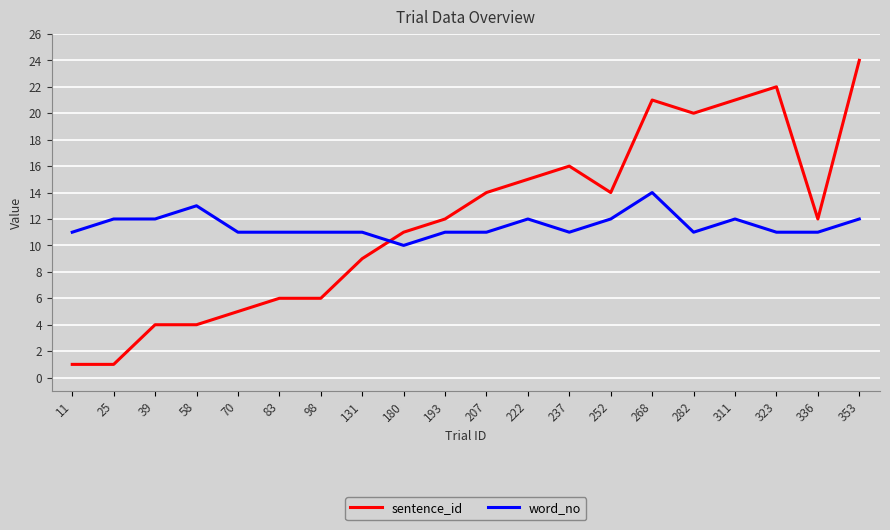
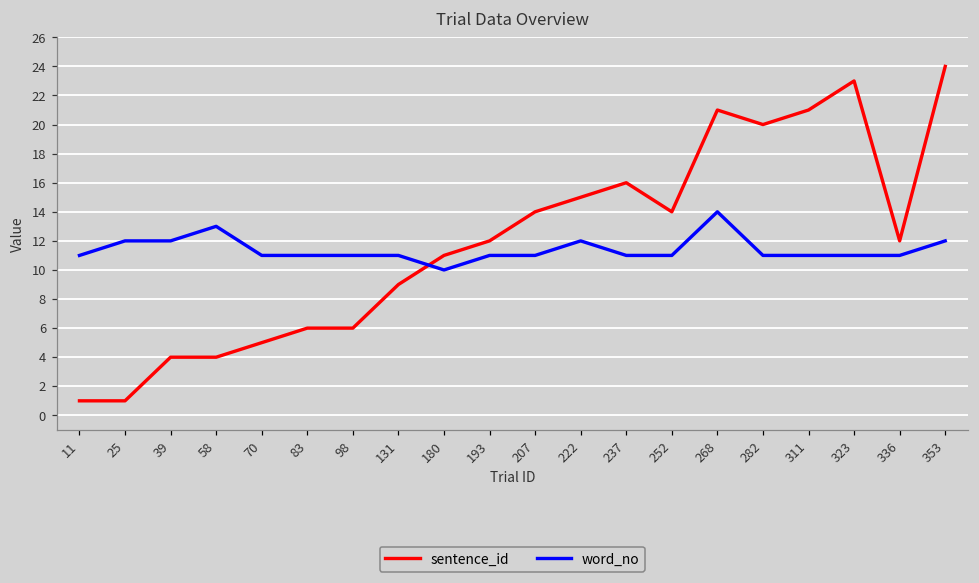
  {
    "sentence_id": {
      "11": 1,
      "25": 1,
      "39": 4,
      "58": 4,
      "70": 5,
      "83": 6,
      "98": 6,
      "131": 9,
      "180": 11,
      "193": 12,
      "207": 14,
      "222": 15,
      "237": 16,
      "252": 14,
      "268": 21,
      "282": 20,
      "311": 21,
-     "323": 22,
+     "323": 23,
      "336": 12,
      "353": 24
    },
    "word_no": {
      "11": 11,
      "25": 12,
      "39": 12,
      "58": 13,
      "70": 11,
      "83": 11,
      "98": 11,
      "131": 11,
      "180": 10,
      "193": 11,
      "207": 11,
      "222": 12,
      "237": 11,
-     "252": 12,
+     "252": 11,
      "268": 14,
      "282": 11,
-     "311": 12,
+     "311": 11,
      "323": 11,
      "336": 11,
      "353": 12
    }
  }
